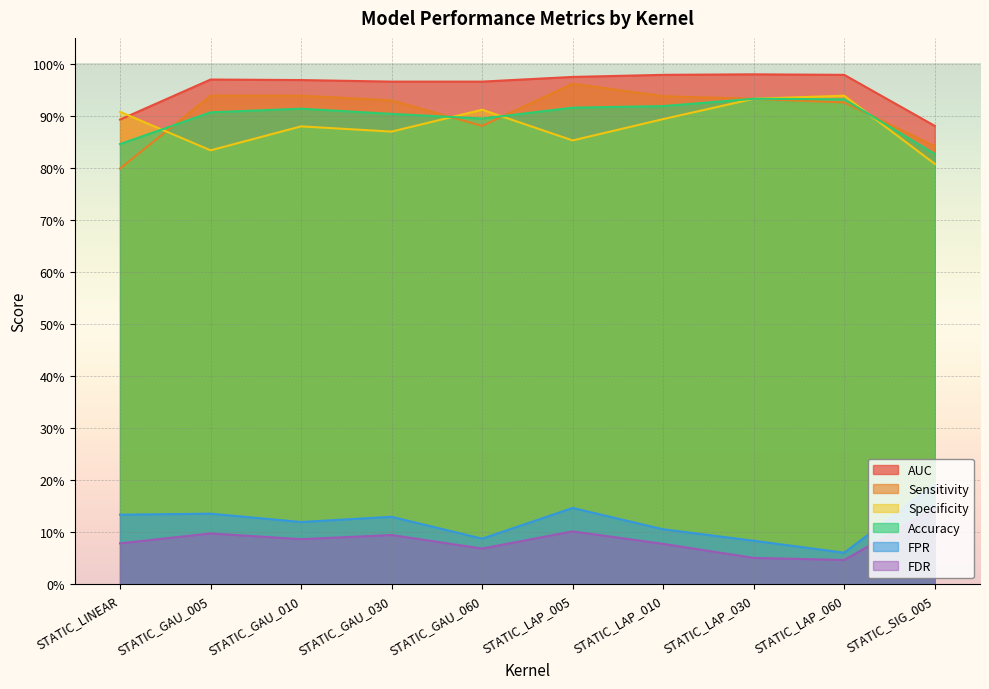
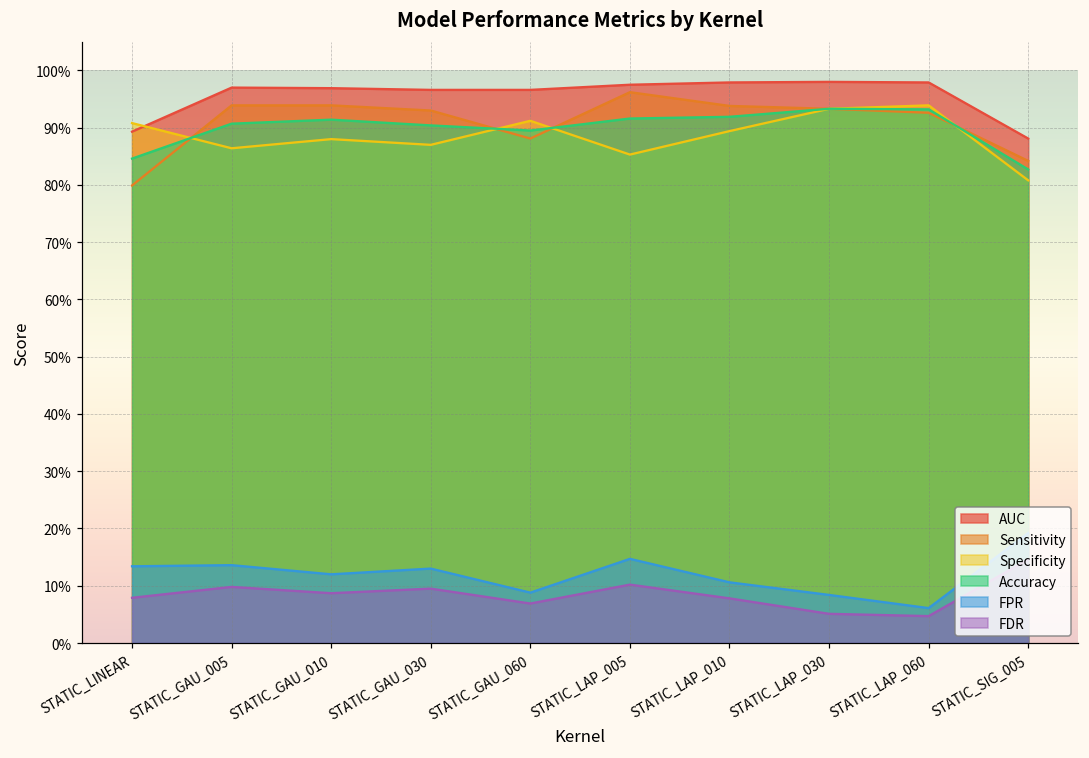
  {
    "Specificity": {
      "STATIC_LINEAR": "91%",
-     "STATIC_GAU_005": "83%",
+     "STATIC_GAU_005": "86%",
      "STATIC_GAU_010": "88%",
      "STATIC_GAU_030": "87%",
      "STATIC_GAU_060": "91%",
      "STATIC_LAP_005": "85%",
      "STATIC_LAP_010": "89%",
      "STATIC_LAP_060": "94%",
      "STATIC_SIG_005": "81%"
    },
    "Accuracy": {
      "STATIC_LINEAR": "85%",
      "STATIC_GAU_005": "91%",
      "STATIC_GAU_010": "91%",
      "STATIC_GAU_030": "90%",
      "STATIC_GAU_060": "90%",
      "STATIC_LAP_005": "92%",
      "STATIC_LAP_010": "92%",
      "STATIC_LAP_060": "93%",
      "STATIC_SIG_005": "83%"
    },
    "FPR": {
      "STATIC_LINEAR": "13%",
      "STATIC_GAU_005": "14%",
      "STATIC_GAU_010": "12%",
      "STATIC_GAU_030": "13%",
      "STATIC_GAU_060": "9%",
      "STATIC_LAP_005": "15%",
      "STATIC_LAP_010": "11%",
      "STATIC_LAP_030": "8%",
      "STATIC_LAP_060": "6%"
    },
    "FDR": {
      "STATIC_LINEAR": "8%",
      "STATIC_GAU_005": "10%",
      "STATIC_GAU_010": "9%",
      "STATIC_GAU_030": "10%",
      "STATIC_GAU_060": "7%",
      "STATIC_LAP_005": "10%",
      "STATIC_LAP_010": "8%",
      "STATIC_LAP_030": "5%",
      "STATIC_LAP_060": "5%"
    }
  }
